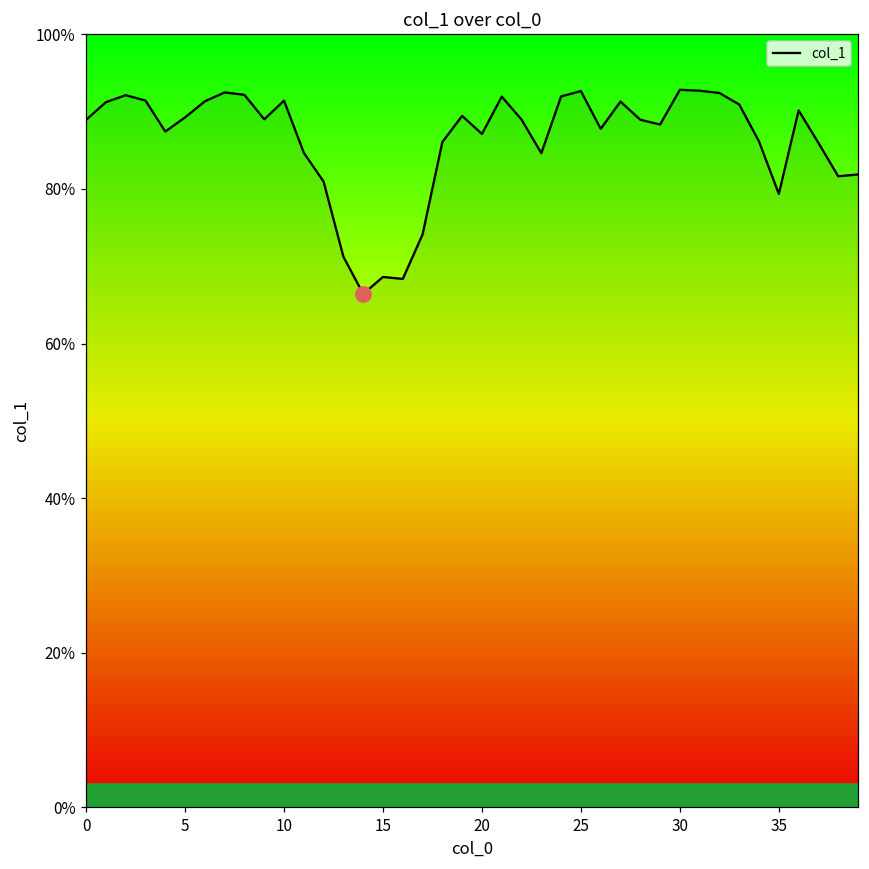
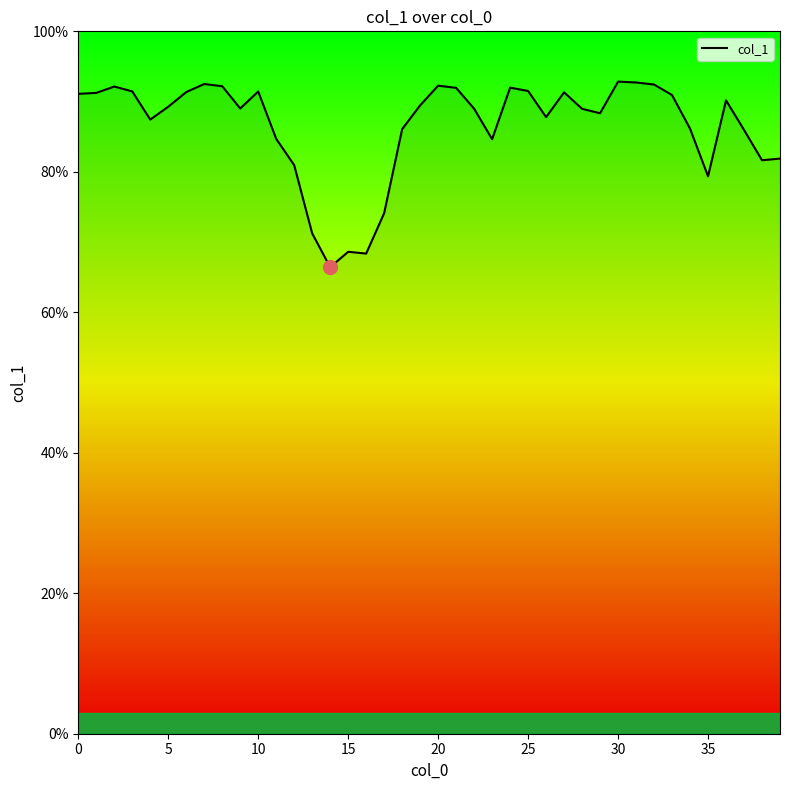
  {
    "col_1": {
-     "0": "89%",
+     "0": "91%",
      "5": "89%",
      "10": "91%",
      "15": "69%",
-     "20": "87%",
-     "25": "93%",
+     "20": "92%",
+     "25": "92%",
      "30": "93%",
      "35": "79%"
    }
  }
